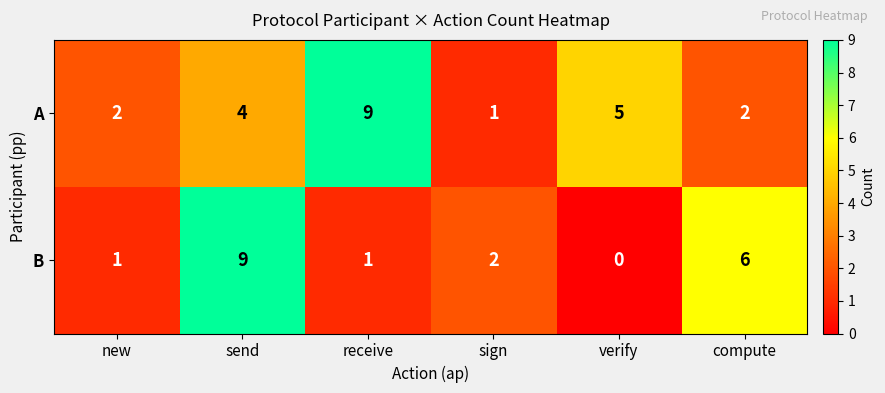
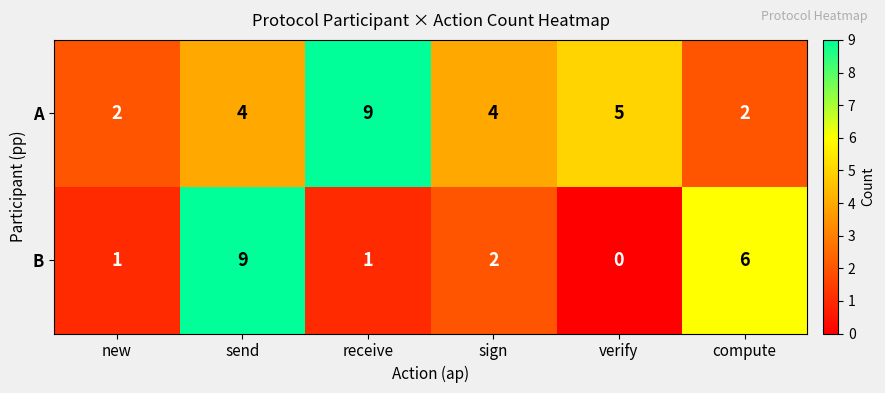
  {
    "A": {
      "new": 2,
      "send": 4,
      "receive": 9,
-     "sign": 1,
+     "sign": 4,
      "verify": 5,
      "compute": 2
    },
    "B": {
      "new": 1,
      "send": 9,
      "receive": 1,
      "sign": 2,
      "verify": 0,
      "compute": 6
    }
  }
